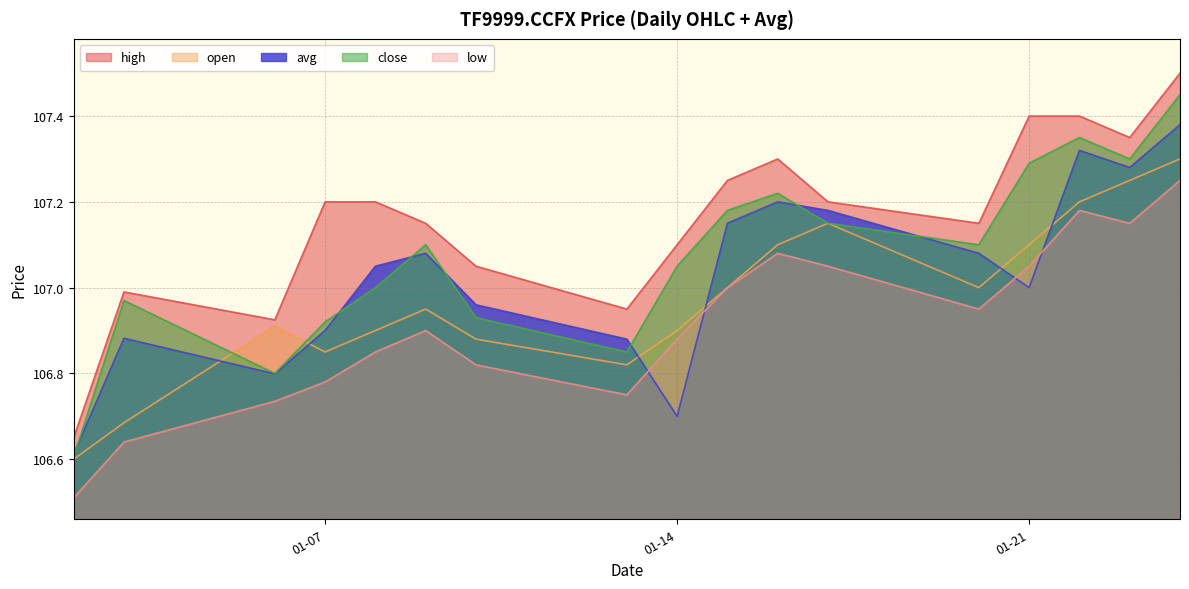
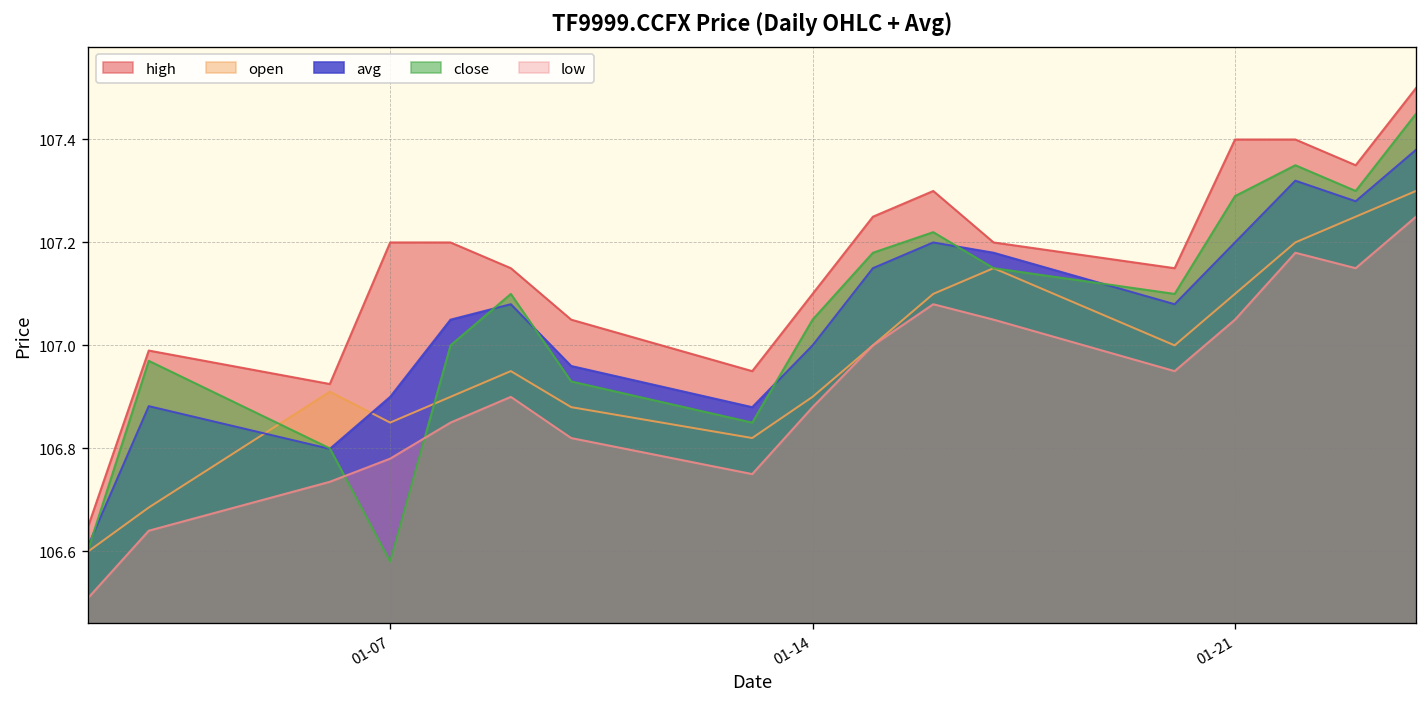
  {
    "high": {
      "01-07": 107.20,
      "01-14": 107.10,
      "01-21": 107.40
    },
    "avg": {
      "01-07": 106.9,
-     "01-14": 106.7,
-     "01-21": 107.0
+     "01-14": 107.0,
+     "01-21": 107.2
    },
    "close": {
-     "01-07": 106.92,
+     "01-07": 106.58,
      "01-14": 107.05,
      "01-21": 107.29
    }
  }
